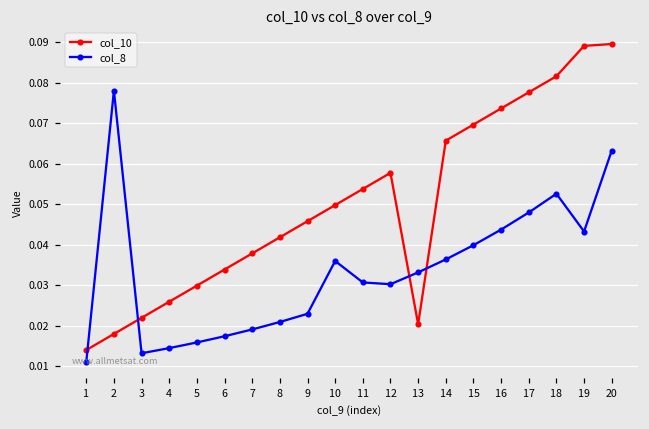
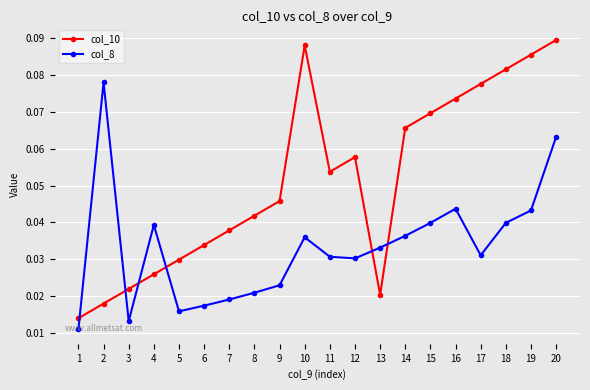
  {
    "col_10": {
      "1": 0.014,
      "2": 0.018,
      "3": 0.022,
      "4": 0.026,
      "5": 0.030,
      "6": 0.034,
      "7": 0.038,
      "8": 0.042,
      "9": 0.046,
-     "10": 0.050,
+     "10": 0.088,
      "11": 0.054,
      "12": 0.058,
      "13": 0.020,
      "14": 0.066,
      "15": 0.070,
      "16": 0.074,
      "17": 0.078,
      "18": 0.082,
-     "19": 0.089,
+     "19": 0.086,
      "20": 0.090
    },
    "col_8": {
      "1": 0.011,
      "2": 0.078,
      "3": 0.013,
-     "4": 0.014,
+     "4": 0.039,
      "5": 0.016,
      "6": 0.017,
      "7": 0.019,
      "8": 0.021,
      "9": 0.023,
      "10": 0.036,
      "11": 0.031,
      "12": 0.030,
      "13": 0.033,
      "14": 0.036,
      "15": 0.040,
      "16": 0.044,
-     "17": 0.048,
-     "18": 0.053,
+     "17": 0.031,
+     "18": 0.040,
      "19": 0.043,
      "20": 0.063
    }
  }
